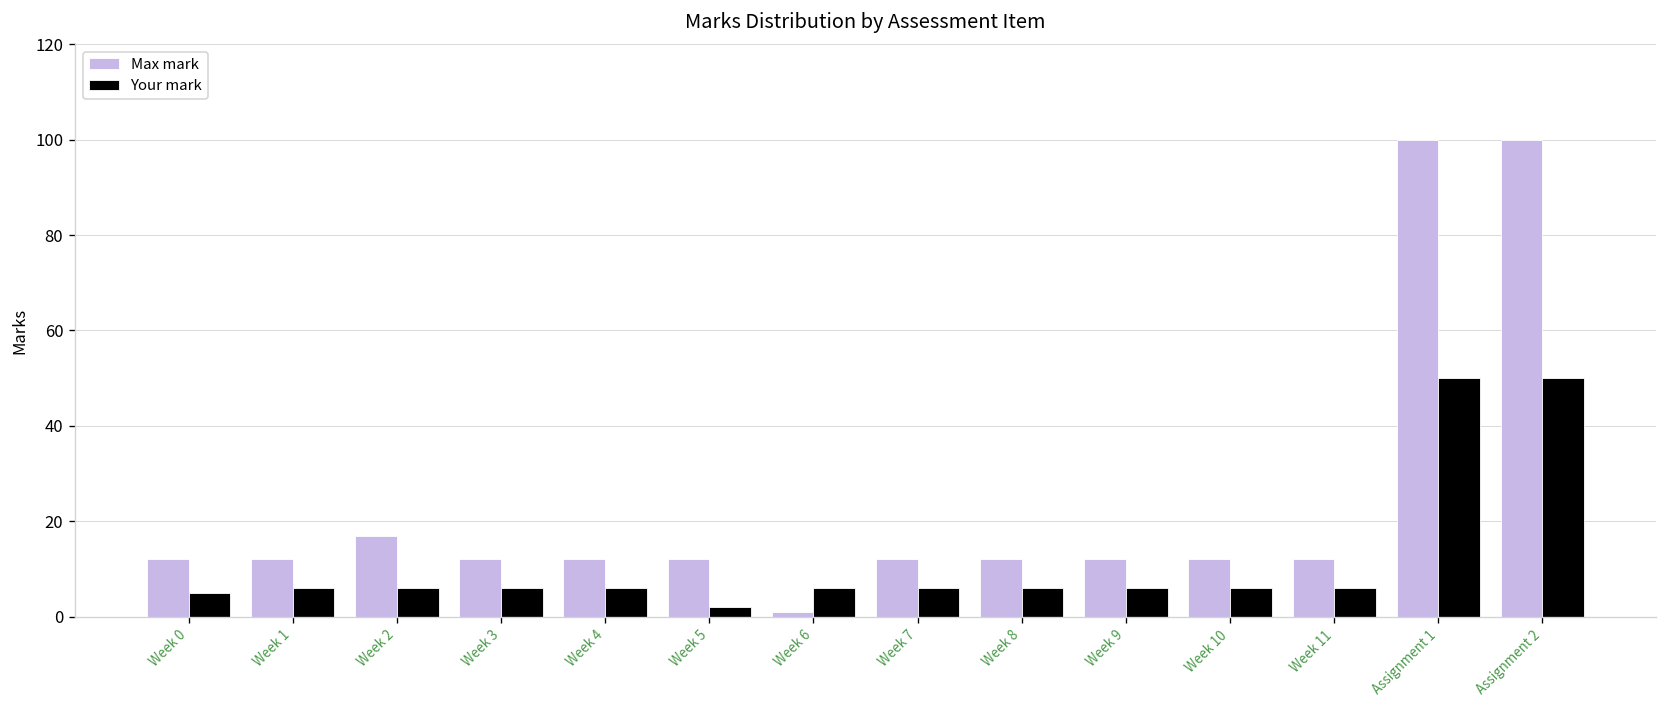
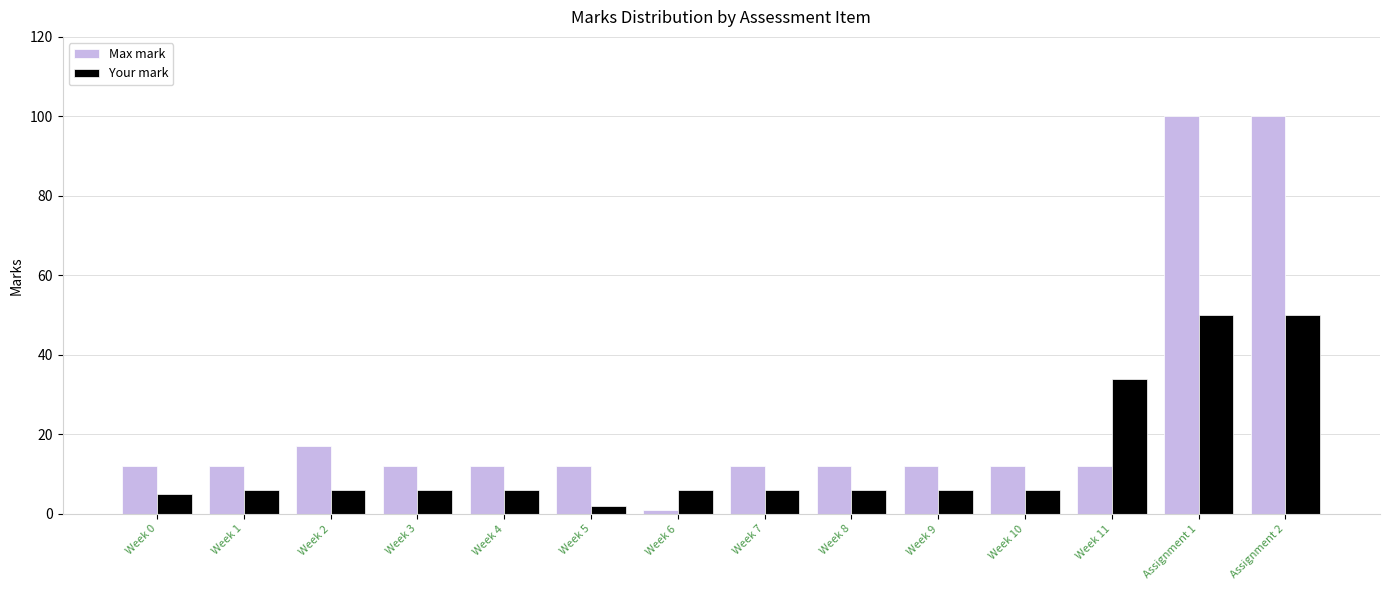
  {
    "Max mark": {
      "Week 0": 12,
      "Week 1": 12,
      "Week 2": 17,
      "Week 3": 12,
      "Week 4": 12,
      "Week 5": 12,
      "Week 6": 1,
      "Week 7": 12,
      "Week 8": 12,
      "Week 9": 12,
      "Week 10": 12,
      "Week 11": 12,
      "Assignment 1": 100,
      "Assignment 2": 100
    },
    "Your mark": {
      "Week 0": 5,
      "Week 1": 6,
      "Week 2": 6,
      "Week 3": 6,
      "Week 4": 6,
      "Week 5": 2,
      "Week 6": 6,
      "Week 7": 6,
      "Week 8": 6,
      "Week 9": 6,
      "Week 10": 6,
-     "Week 11": 6,
+     "Week 11": 34,
      "Assignment 1": 50,
      "Assignment 2": 50
    }
  }
